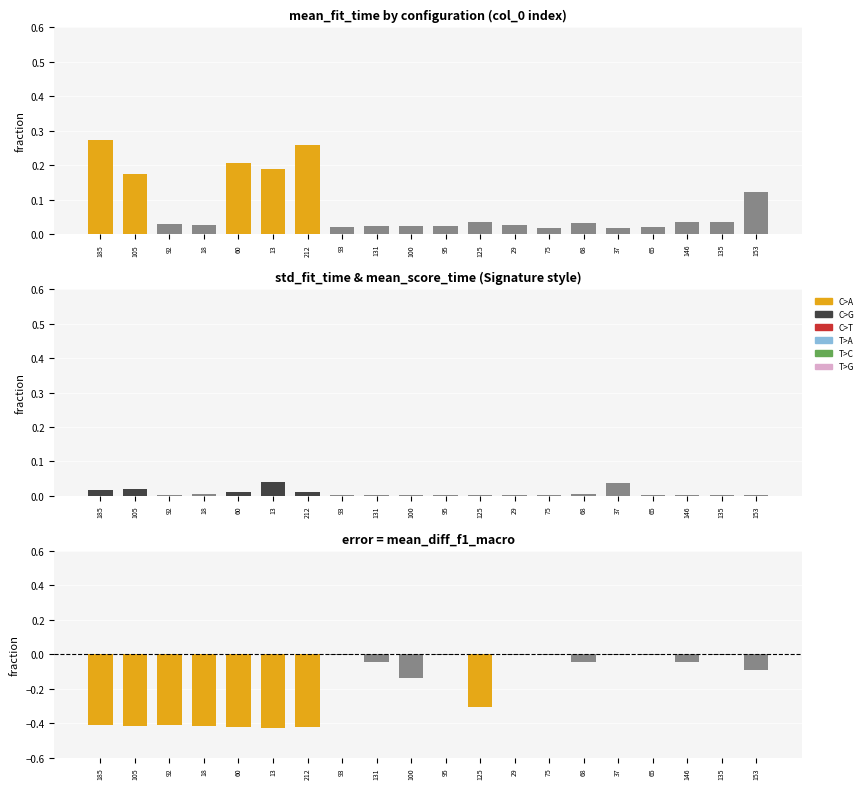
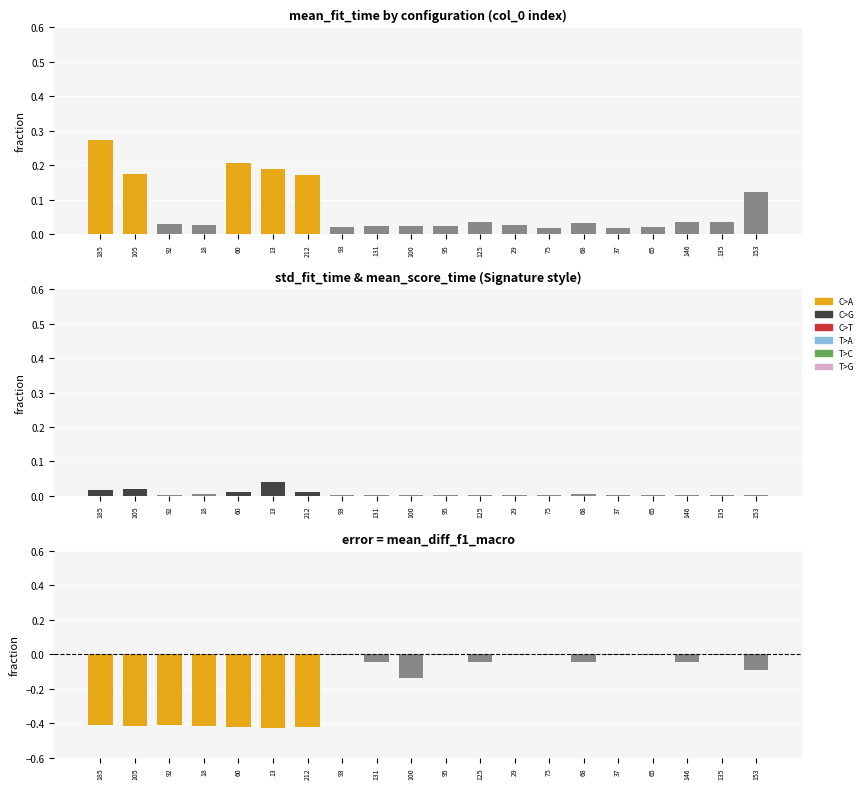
  {
    "mean_fit_time by configuration (col_0 index)": {
      "185": 0.27,
      "105": 0.17,
      "92": 0.03,
      "18": 0.03,
      "60": 0.21,
      "13": 0.19,
-     "212": 0.26,
+     "212": 0.17,
      "93": 0.02,
      "131": 0.02,
      "100": 0.02,
      "95": 0.02,
      "125": 0.03,
      "29": 0.03,
      "75": 0.02,
      "68": 0.03,
      "37": 0.02,
      "65": 0.02,
      "146": 0.03,
      "135": 0.03,
      "153": 0.12
    },
    "std_fit_time & mean_score_time (Signature style)": {
      "185": 0.02,
      "105": 0.02,
      "60": 0.01,
      "13": 0.04,
      "212": 0.01,
-     "37": 0.04
+     "37": 0.00
    },
    "error = mean_diff_f1_macro": {
      "185": -0.41,
      "105": -0.42,
      "92": -0.41,
      "18": -0.42,
      "60": -0.42,
      "13": -0.43,
      "212": -0.42,
      "131": -0.04,
      "100": -0.14,
-     "125": -0.31,
+     "125": -0.04,
      "68": -0.04,
      "146": -0.04,
      "153": -0.09
    }
  }
